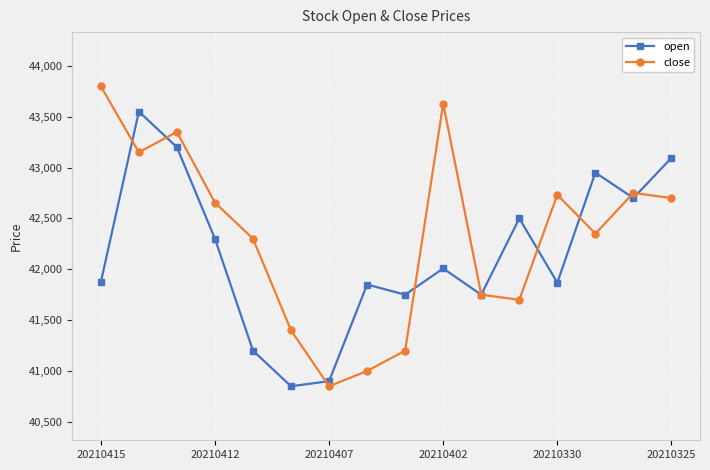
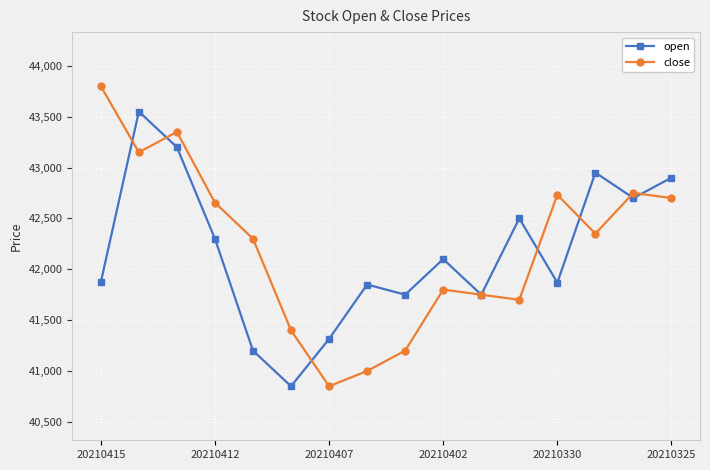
  {
    "open": {
      "20210415": "41,870",
      "20210412": "42,300",
-     "20210407": "40,900",
-     "20210402": "42,010",
+     "20210407": "41,320",
+     "20210402": "42,100",
      "20210330": "41,870",
-     "20210325": "43,100"
+     "20210325": "42,900"
    },
    "close": {
      "20210415": "43,800",
      "20210412": "42,660",
      "20210407": "40,850",
-     "20210402": "43,630",
+     "20210402": "41,800",
      "20210330": "42,730",
      "20210325": "42,700"
    }
  }
